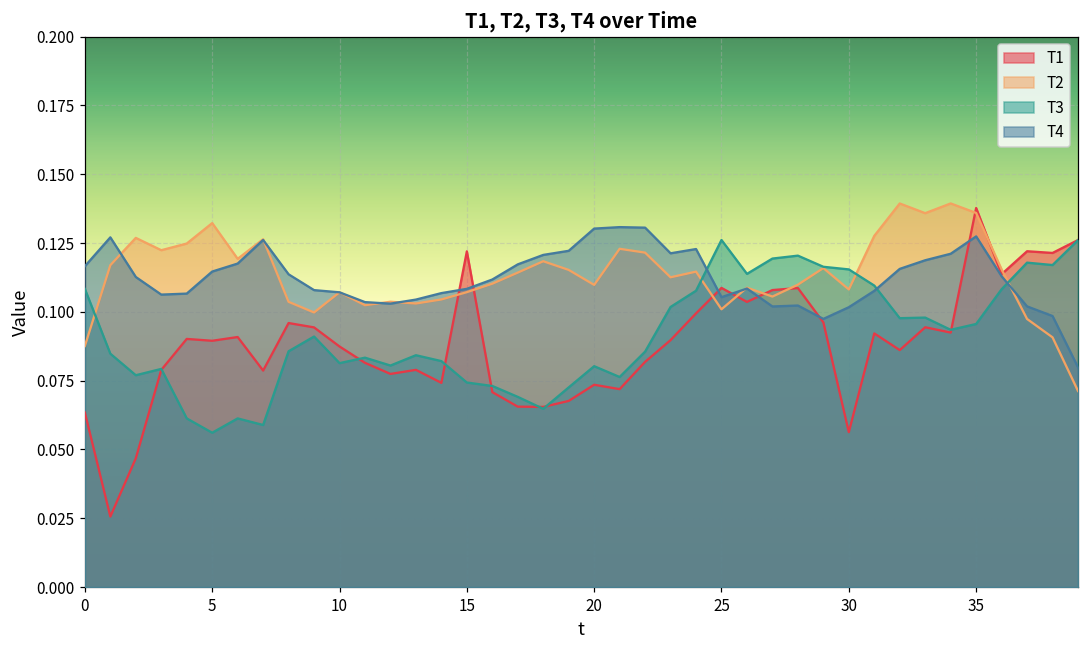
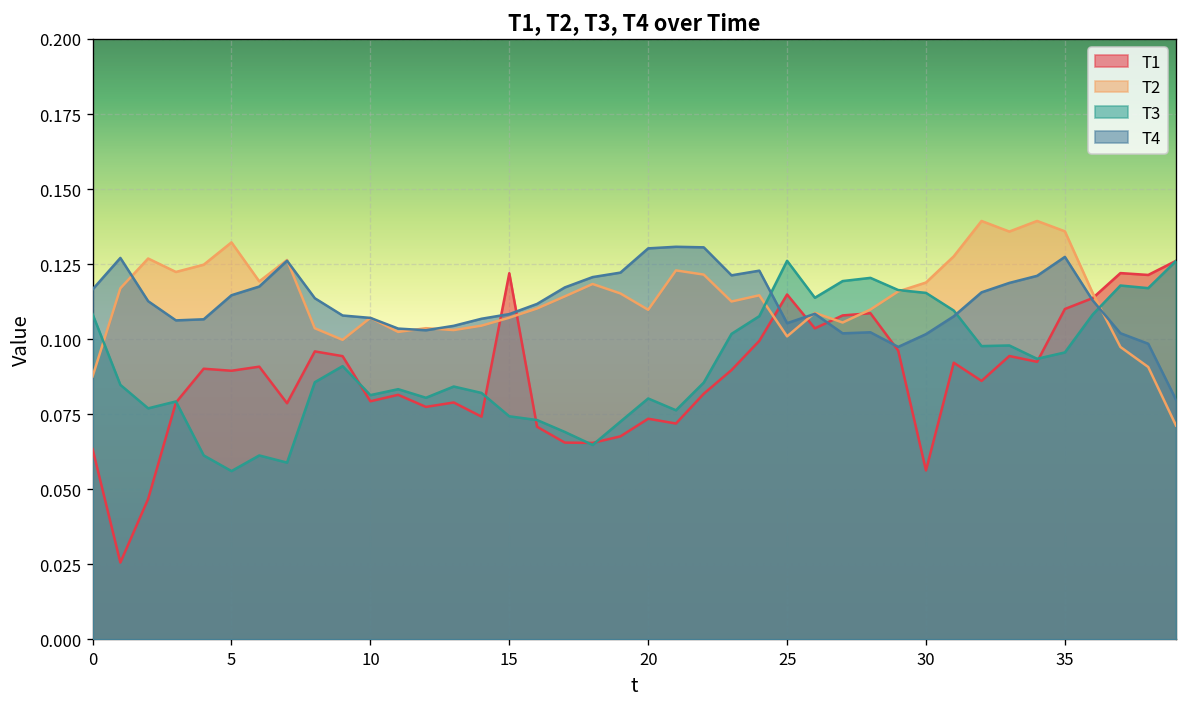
  {
    "T1": {
      "0": 0.063,
      "5": 0.090,
-     "10": 0.087,
+     "10": 0.079,
      "15": 0.122,
      "20": 0.074,
-     "25": 0.109,
+     "25": 0.115,
      "30": 0.056,
-     "35": 0.138
+     "35": 0.110
    },
    "T2": {
      "0": 0.088,
      "5": 0.132,
      "15": 0.107,
      "20": 0.110,
      "25": 0.101,
-     "30": 0.108,
+     "30": 0.119,
      "35": 0.136
    }
  }
